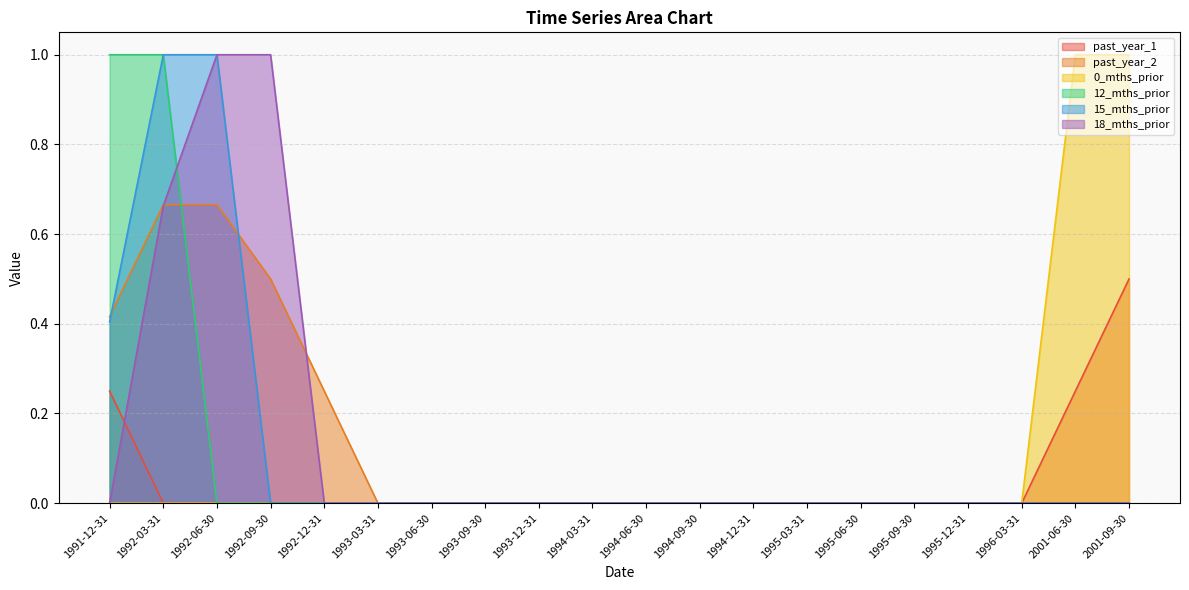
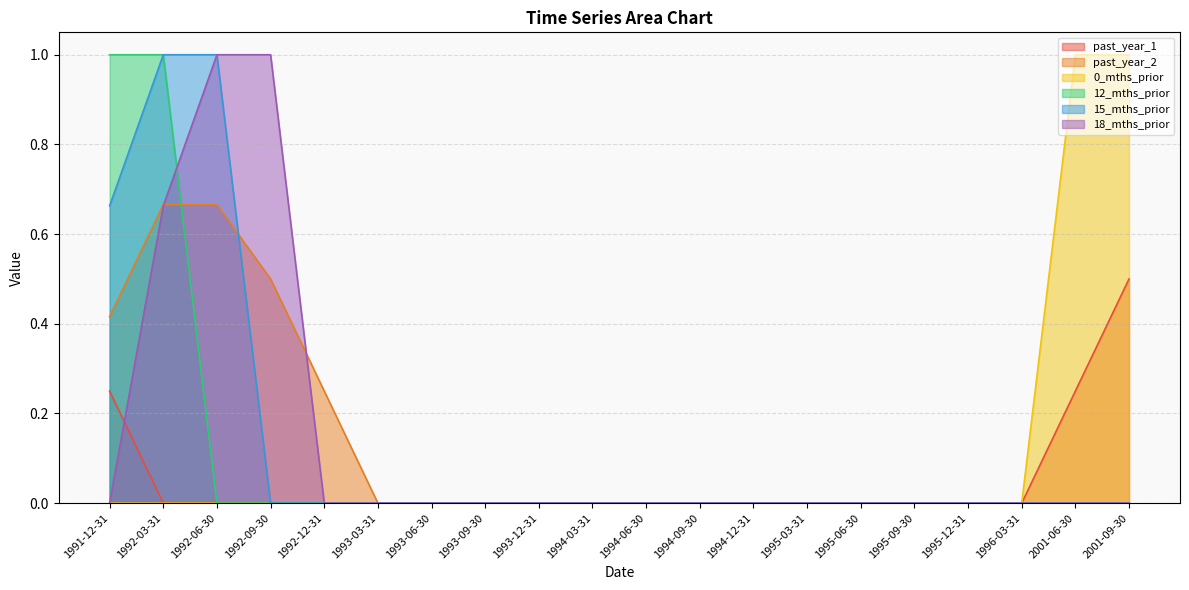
  {
    "12_mths_prior": {
      "1991-12-31": 1.00
    },
    "15_mths_prior": {
-     "1991-12-31": 0.40
+     "1991-12-31": 0.66
    },
    "18_mths_prior": {
      "1992-09-30": 1.00
    }
  }
